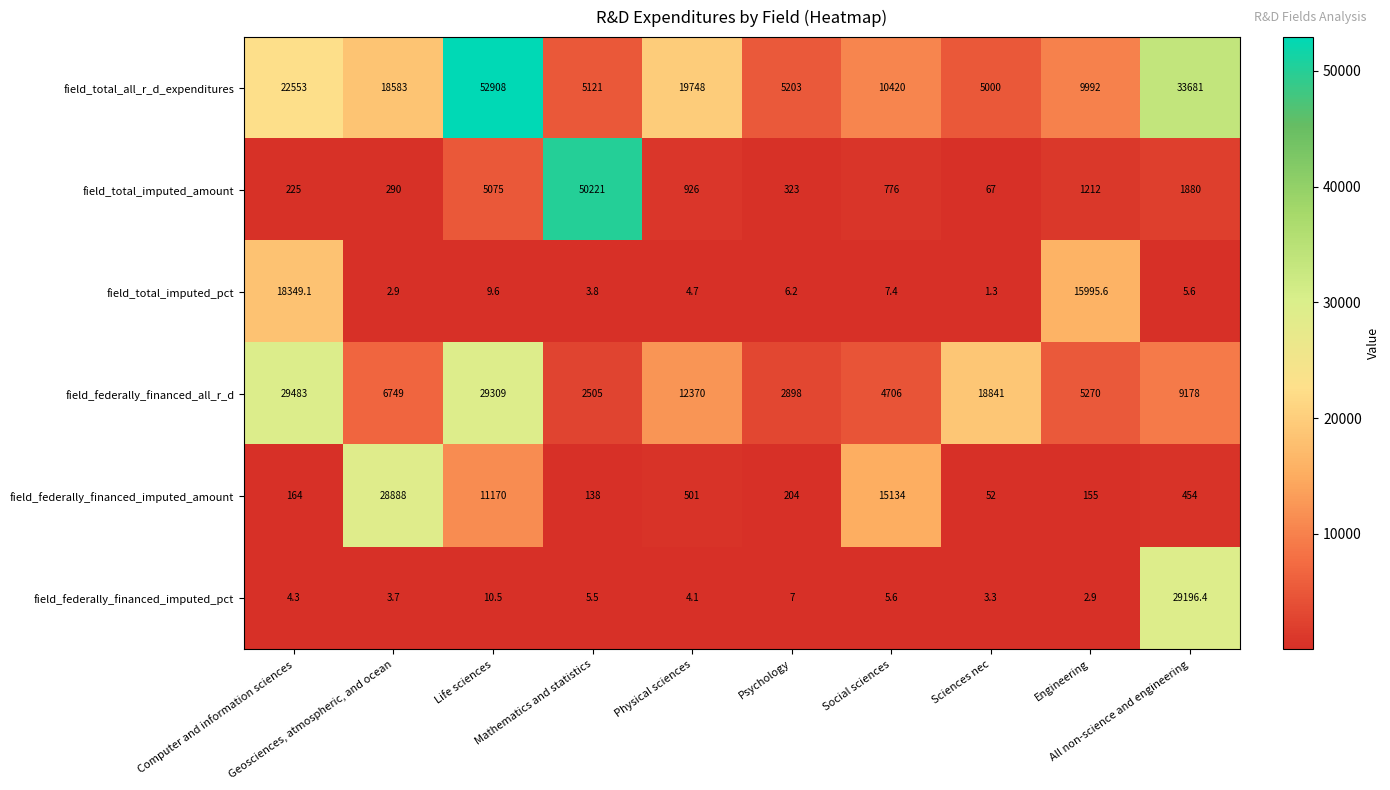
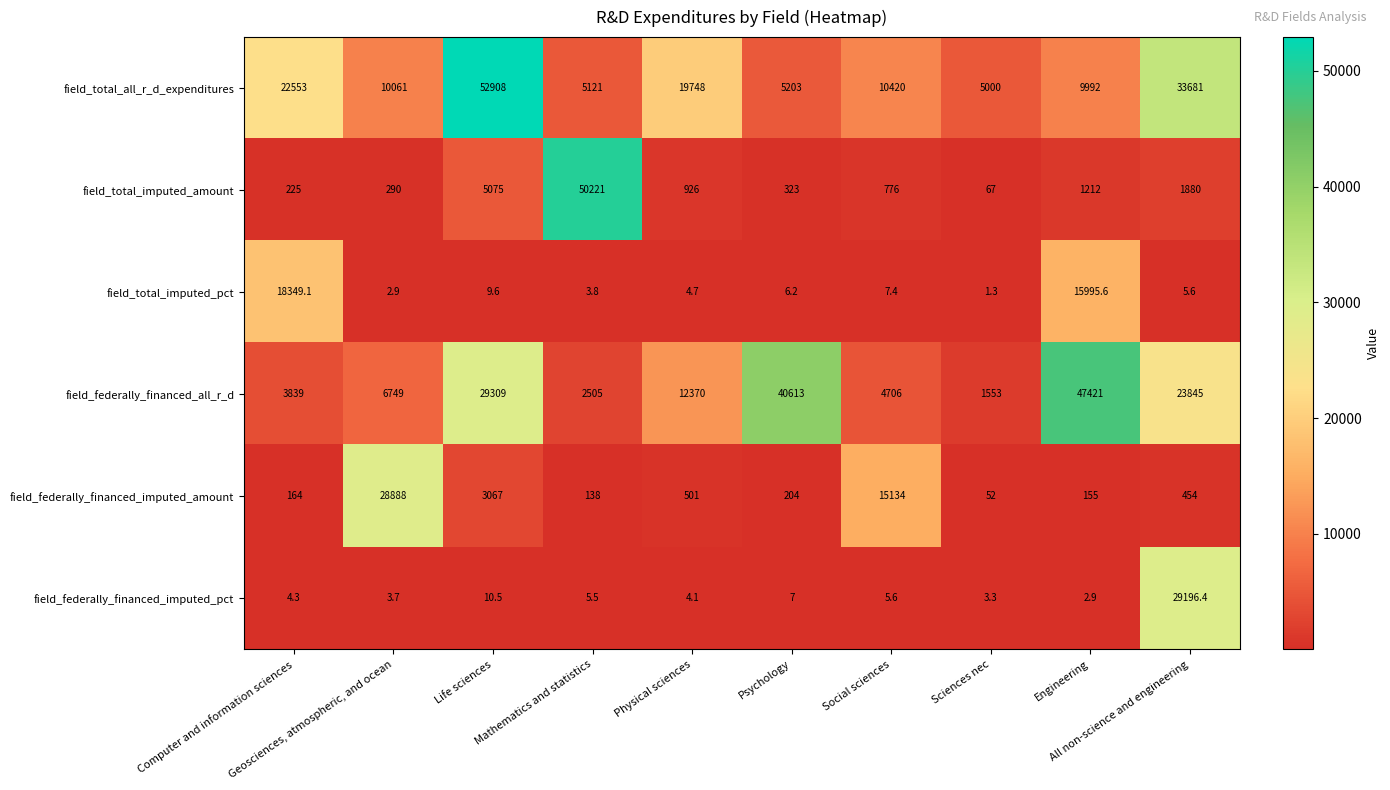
  {
    "field_total_all_r_d_expenditures": {
      "Computer and information sciences": 22553,
-     "Geosciences, atmospheric, and ocean": 18583,
+     "Geosciences, atmospheric, and ocean": 10061,
      "Life sciences": 52908,
      "Mathematics and statistics": 5121,
      "Physical sciences": 19748,
      "Psychology": 5203,
      "Social sciences": 10420,
      "Sciences nec": 5000,
      "Engineering": 9992,
      "All non-science and engineering": 33681
    },
    "field_total_imputed_amount": {
      "Computer and information sciences": 225,
      "Geosciences, atmospheric, and ocean": 290,
      "Life sciences": 5075,
      "Mathematics and statistics": 50221,
      "Physical sciences": 926,
      "Psychology": 323,
      "Social sciences": 776,
      "Sciences nec": 67,
      "Engineering": 1212,
      "All non-science and engineering": 1880
    },
    "field_total_imputed_pct": {
      "Computer and information sciences": 18349.1,
      "Geosciences, atmospheric, and ocean": 2.9,
      "Life sciences": 9.6,
      "Mathematics and statistics": 3.8,
      "Physical sciences": 4.7,
      "Psychology": 6.2,
      "Social sciences": 7.4,
      "Sciences nec": 1.3,
      "Engineering": 15995.6,
      "All non-science and engineering": 5.6
    },
    "field_federally_financed_all_r_d": {
-     "Computer and information sciences": 29483,
+     "Computer and information sciences": 3839,
      "Geosciences, atmospheric, and ocean": 6749,
      "Life sciences": 29309,
      "Mathematics and statistics": 2505,
      "Physical sciences": 12370,
-     "Psychology": 2898,
+     "Psychology": 40613,
      "Social sciences": 4706,
-     "Sciences nec": 18841,
-     "Engineering": 5270,
-     "All non-science and engineering": 9178
+     "Sciences nec": 1553,
+     "Engineering": 47421,
+     "All non-science and engineering": 23845
    },
    "field_federally_financed_imputed_amount": {
      "Computer and information sciences": 164,
      "Geosciences, atmospheric, and ocean": 28888,
-     "Life sciences": 11170,
+     "Life sciences": 3067,
      "Mathematics and statistics": 138,
      "Physical sciences": 501,
      "Psychology": 204,
      "Social sciences": 15134,
      "Sciences nec": 52,
      "Engineering": 155,
      "All non-science and engineering": 454
    },
    "field_federally_financed_imputed_pct": {
      "Computer and information sciences": 4.3,
      "Geosciences, atmospheric, and ocean": 3.7,
      "Life sciences": 10.5,
      "Mathematics and statistics": 5.5,
      "Physical sciences": 4.1,
      "Psychology": 7,
      "Social sciences": 5.6,
      "Sciences nec": 3.3,
      "Engineering": 2.9,
      "All non-science and engineering": 29196.4
    }
  }
